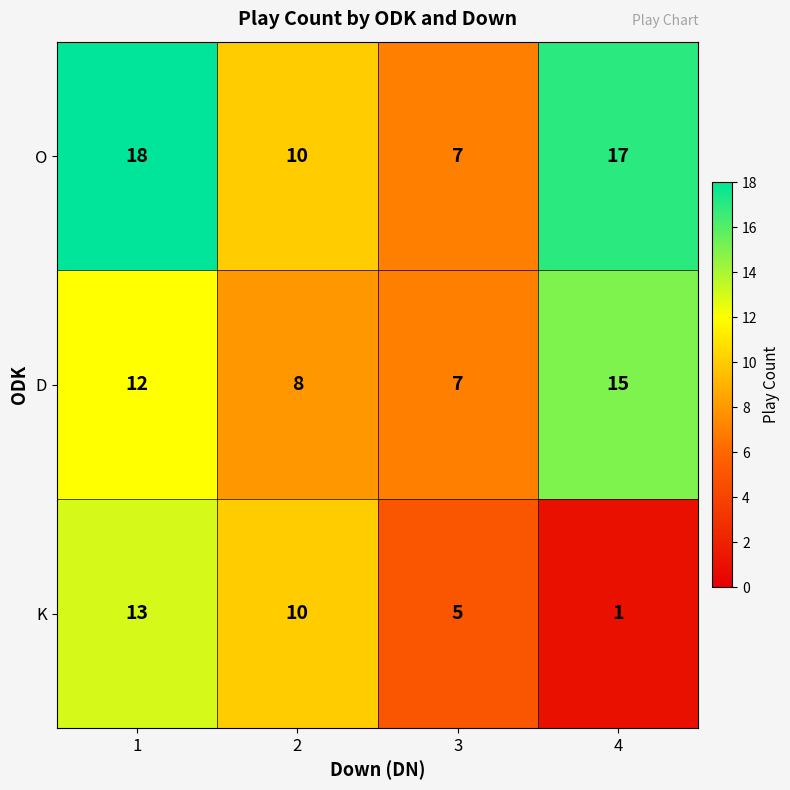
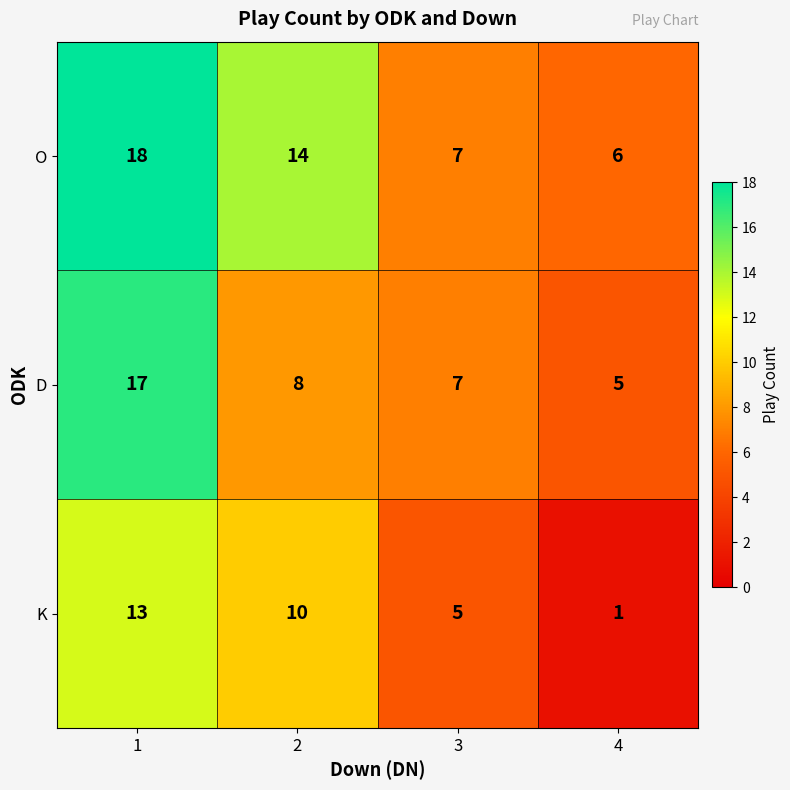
  {
    "O": {
      "1": 18,
-     "2": 10,
+     "2": 14,
      "3": 7,
-     "4": 17
+     "4": 6
    },
    "D": {
-     "1": 12,
+     "1": 17,
      "2": 8,
      "3": 7,
-     "4": 15
+     "4": 5
    },
    "K": {
      "1": 13,
      "2": 10,
      "3": 5,
      "4": 1
    }
  }
